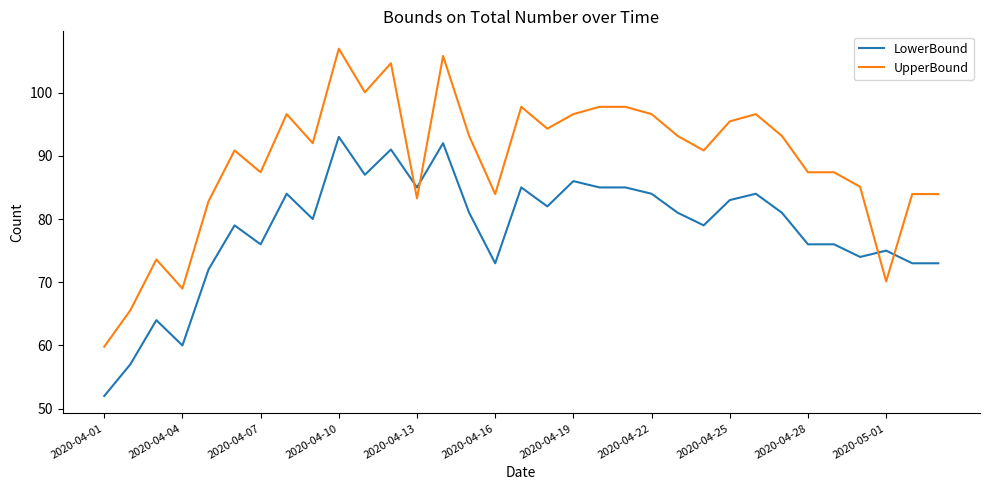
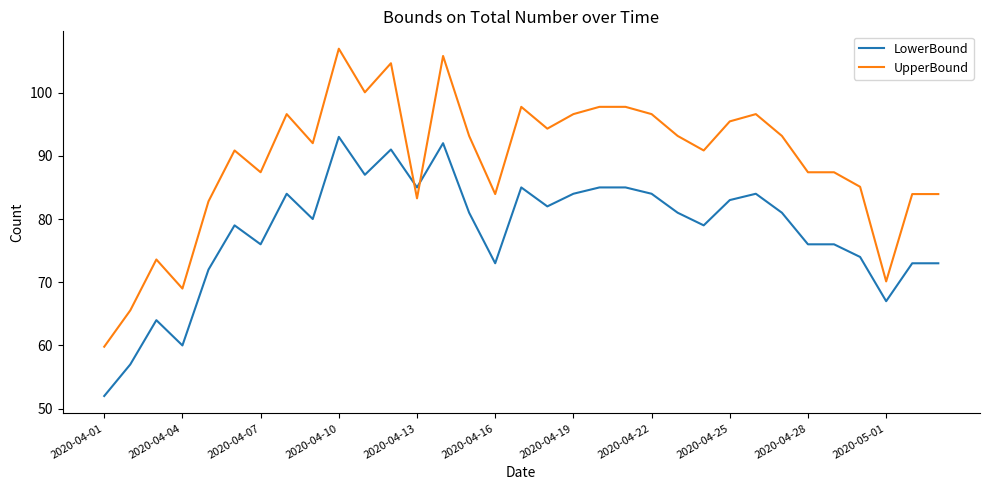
  {
    "LowerBound": {
      "2020-04-01": 52,
      "2020-04-04": 60,
      "2020-04-07": 76,
      "2020-04-10": 93,
      "2020-04-13": 85,
      "2020-04-16": 73,
-     "2020-04-19": 86,
+     "2020-04-19": 84,
      "2020-04-22": 84,
      "2020-04-25": 83,
      "2020-04-28": 76,
-     "2020-05-01": 75
+     "2020-05-01": 67
    },
    "UpperBound": {
      "2020-04-01": 60,
      "2020-04-04": 69,
      "2020-04-07": 87,
      "2020-04-10": 107,
      "2020-04-13": 83,
      "2020-04-16": 84,
      "2020-04-19": 97,
      "2020-04-22": 97,
      "2020-04-25": 95,
      "2020-04-28": 87,
      "2020-05-01": 70
    }
  }
